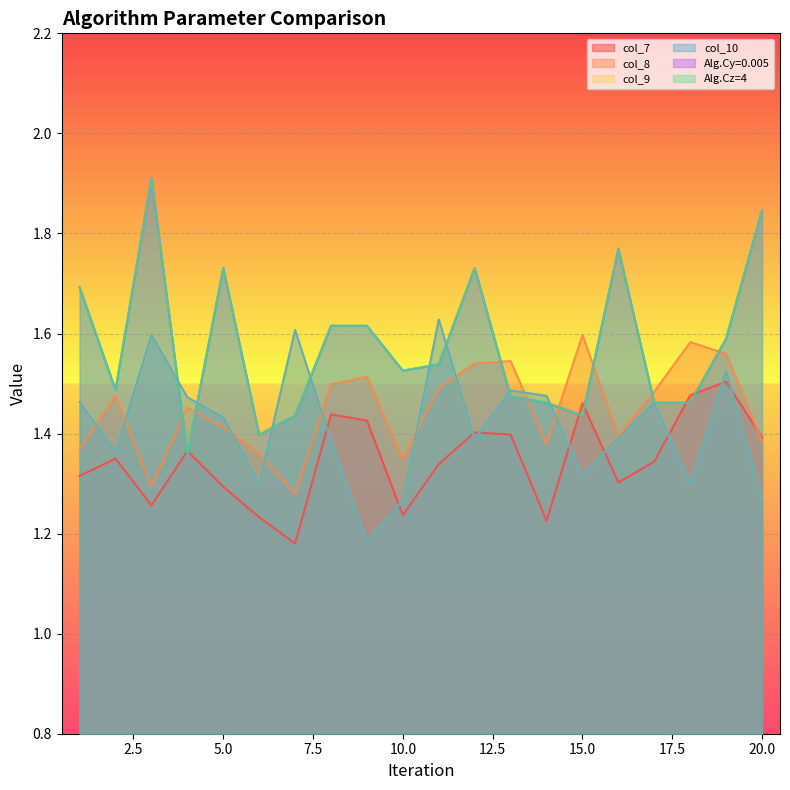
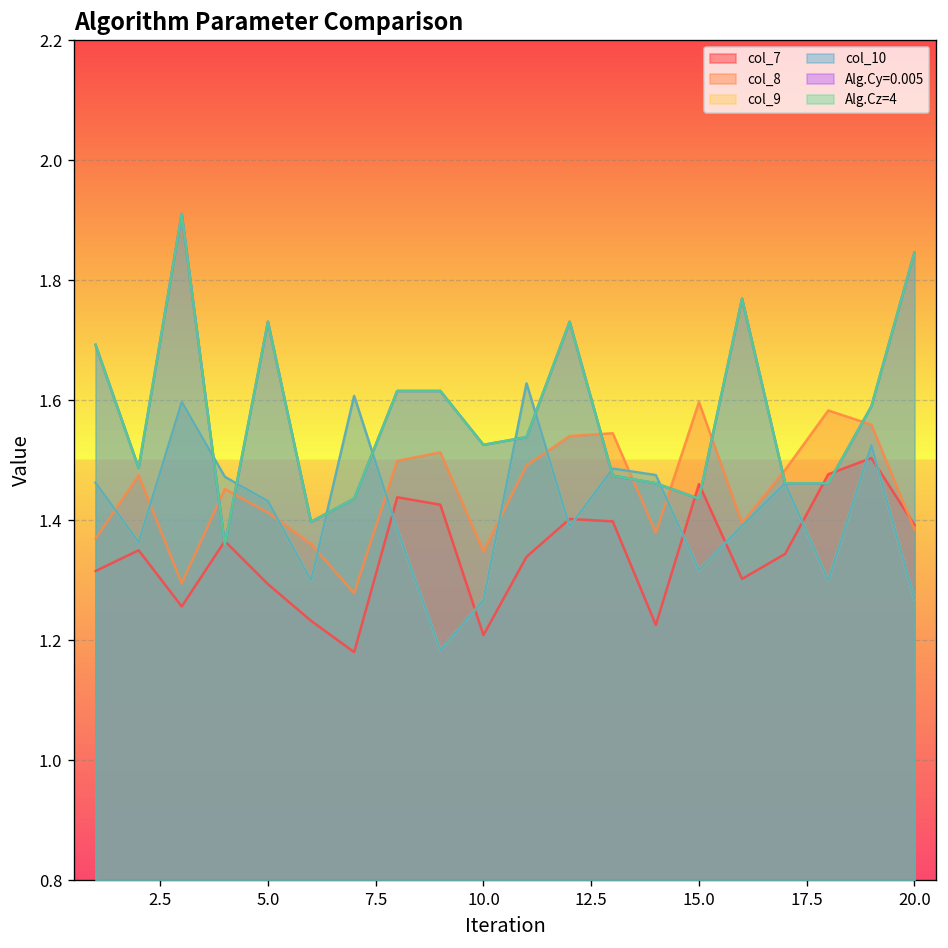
  {
    "col_7": {
      "5.0": 1.29,
-     "10.0": 1.24,
+     "10.0": 1.21,
      "15.0": 1.46,
      "20.0": 1.39
    },
    "col_8": {
      "5.0": 1.41,
      "10.0": 1.35,
      "15.0": 1.60,
      "20.0": 1.38
    }
  }
